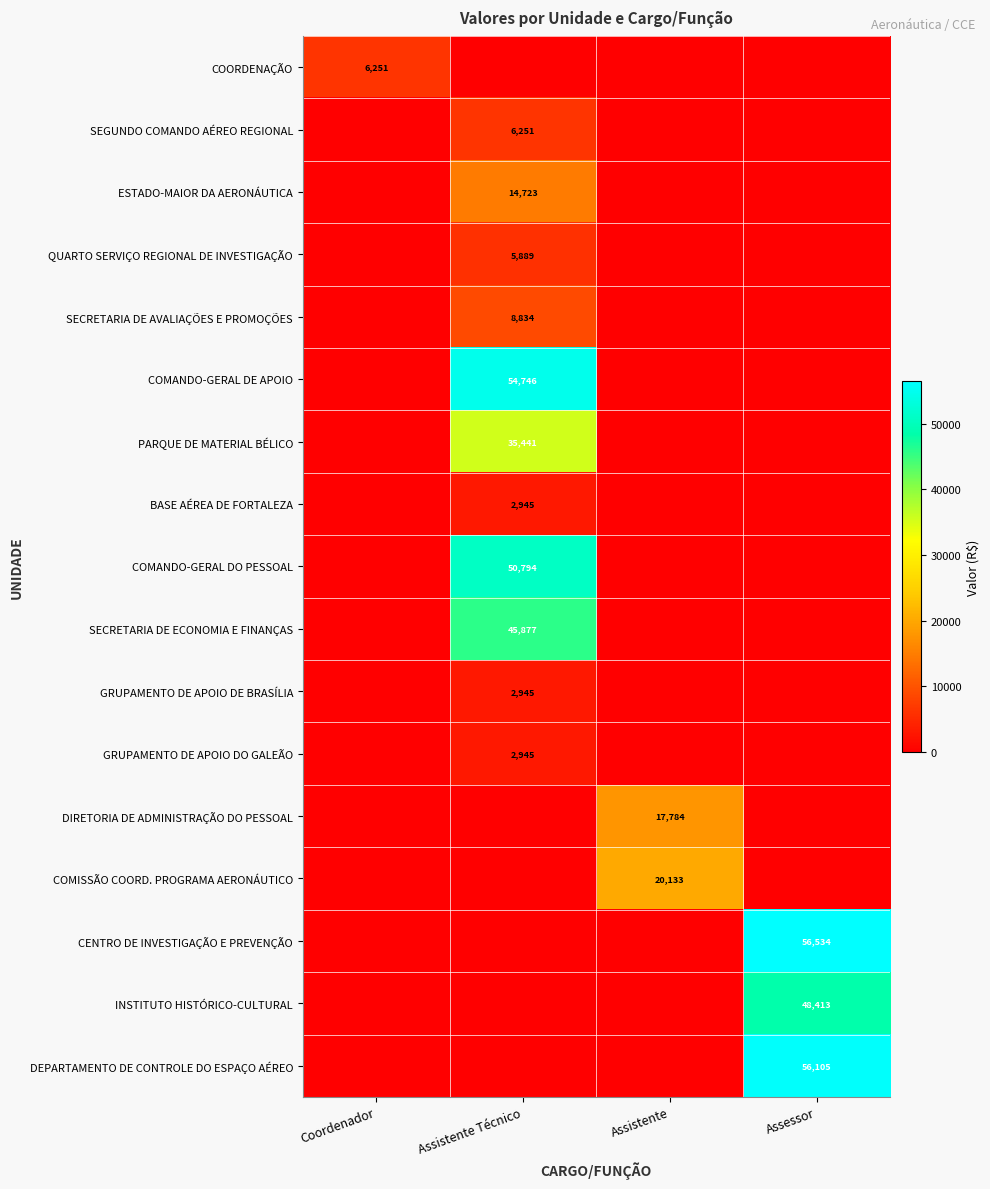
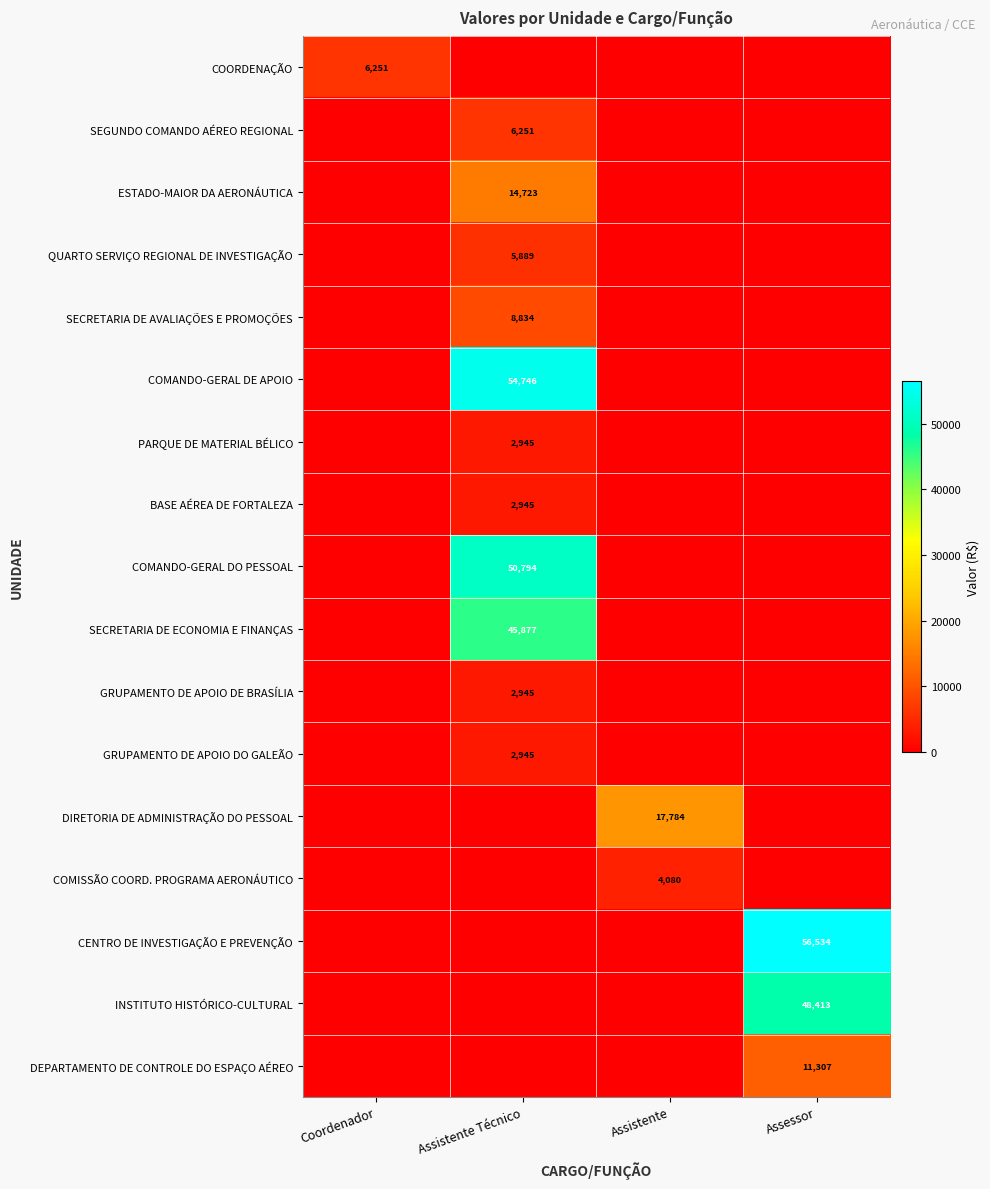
  {
    "COORDENAÇÃO": {
      "Coordenador": "6,251"
    },
    "SEGUNDO COMANDO AÉREO REGIONAL": {
      "Assistente Técnico": "6,251"
    },
    "ESTADO-MAIOR DA AERONÁUTICA": {
      "Assistente Técnico": "14,723"
    },
    "QUARTO SERVIÇO REGIONAL DE INVESTIGAÇÃO": {
      "Assistente Técnico": "5,889"
    },
    "SECRETARIA DE AVALIAÇÕES E PROMOÇÕES": {
      "Assistente Técnico": "8,834"
    },
    "COMANDO-GERAL DE APOIO": {
      "Assistente Técnico": "54,746"
    },
    "PARQUE DE MATERIAL BÉLICO": {
-     "Assistente Técnico": "35,441"
+     "Assistente Técnico": "2,945"
    },
    "BASE AÉREA DE FORTALEZA": {
      "Assistente Técnico": "2,945"
    },
    "COMANDO-GERAL DO PESSOAL": {
      "Assistente Técnico": "50,794"
    },
    "SECRETARIA DE ECONOMIA E FINANÇAS": {
      "Assistente Técnico": "45,877"
    },
    "GRUPAMENTO DE APOIO DE BRASÍLIA": {
      "Assistente Técnico": "2,945"
    },
    "GRUPAMENTO DE APOIO DO GALEÃO": {
      "Assistente Técnico": "2,945"
    },
    "DIRETORIA DE ADMINISTRAÇÃO DO PESSOAL": {
      "Assistente": "17,784"
    },
    "COMISSÃO COORD. PROGRAMA AERONÁUTICO": {
-     "Assistente": "20,133"
+     "Assistente": "4,080"
    },
    "CENTRO DE INVESTIGAÇÃO E PREVENÇÃO": {
      "Assessor": "56,534"
    },
    "INSTITUTO HISTÓRICO-CULTURAL": {
      "Assessor": "48,413"
    },
    "DEPARTAMENTO DE CONTROLE DO ESPAÇO AÉREO": {
-     "Assessor": "56,105"
+     "Assessor": "11,307"
    }
  }
